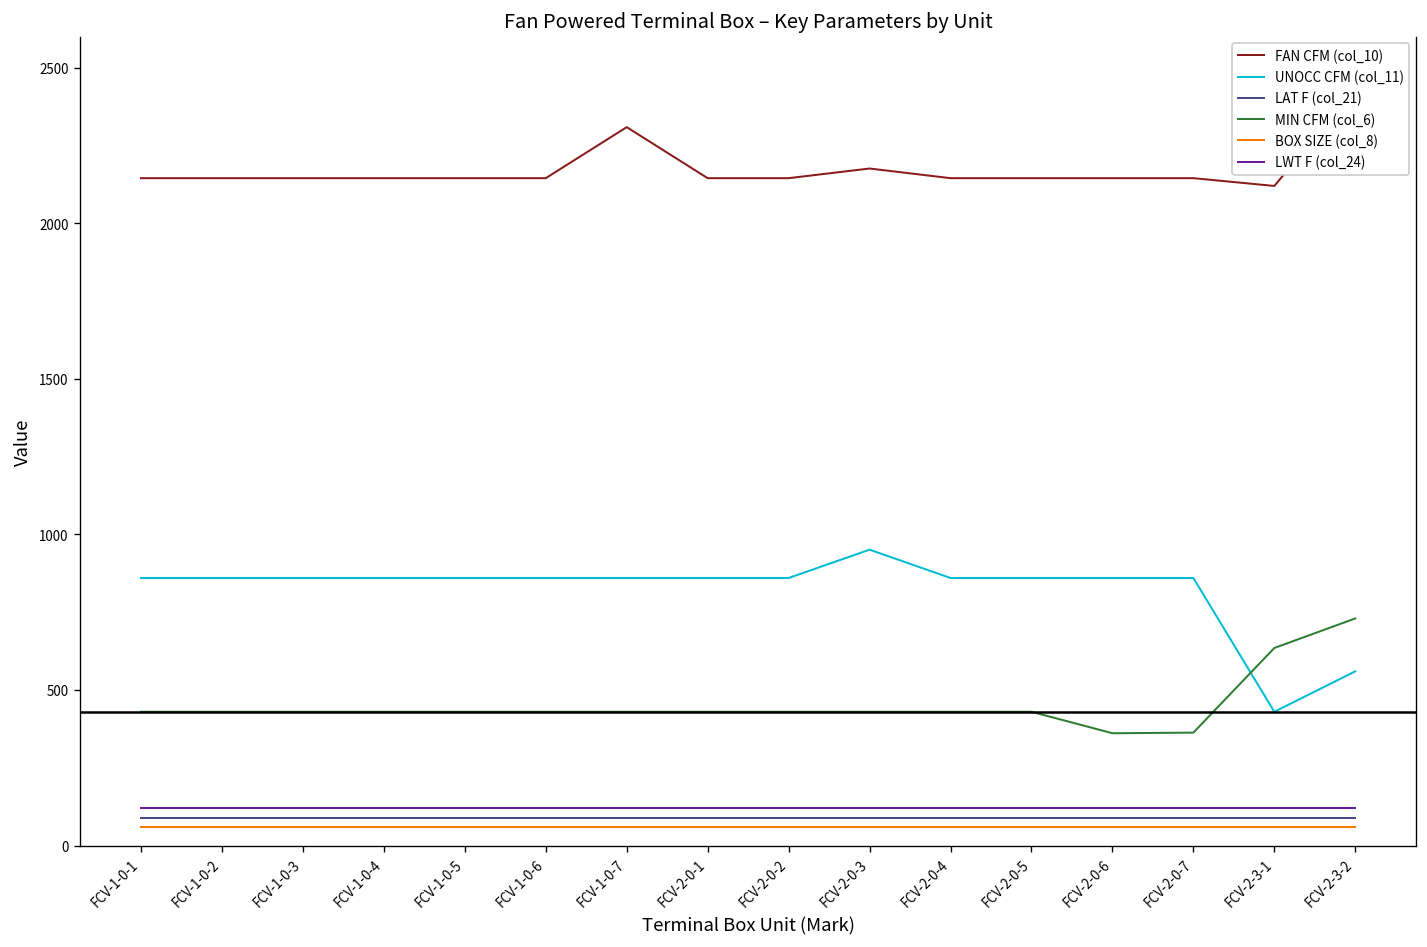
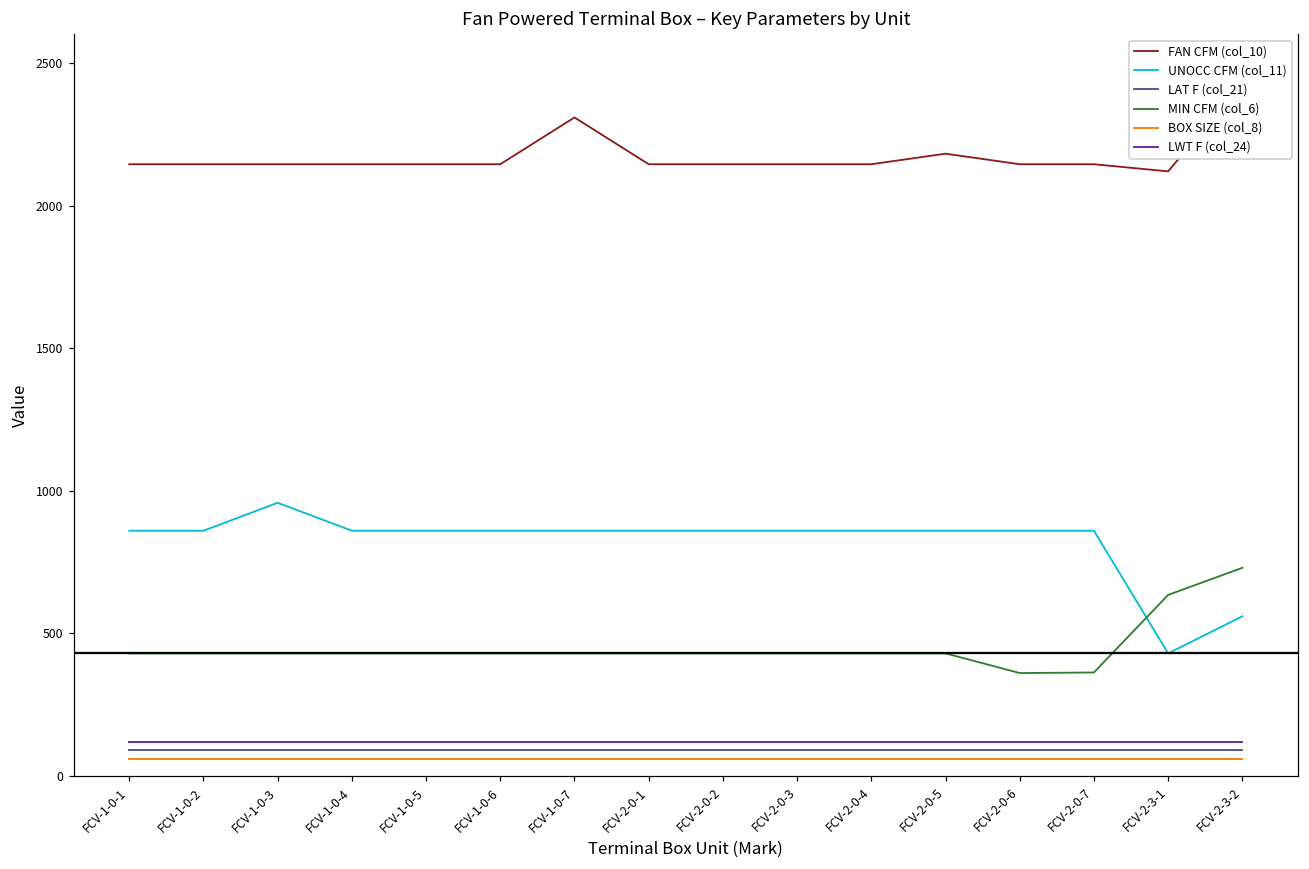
  {
    "FAN CFM (col_10)": {
      "FCV-1-0-1": 2150,
      "FCV-1-0-2": 2150,
      "FCV-1-0-3": 2150,
      "FCV-1-0-4": 2150,
      "FCV-1-0-5": 2150,
      "FCV-1-0-6": 2150,
      "FCV-1-0-7": 2310,
      "FCV-2-0-1": 2150,
      "FCV-2-0-2": 2150,
-     "FCV-2-0-3": 2180,
+     "FCV-2-0-3": 2150,
      "FCV-2-0-4": 2150,
-     "FCV-2-0-5": 2150,
+     "FCV-2-0-5": 2180,
      "FCV-2-0-6": 2150,
      "FCV-2-0-7": 2150,
      "FCV-2-3-1": 2120
    },
    "UNOCC CFM (col_11)": {
      "FCV-1-0-1": 860,
      "FCV-1-0-2": 860,
-     "FCV-1-0-3": 860,
+     "FCV-1-0-3": 960,
      "FCV-1-0-4": 860,
      "FCV-1-0-5": 860,
      "FCV-1-0-6": 860,
      "FCV-1-0-7": 860,
      "FCV-2-0-1": 860,
      "FCV-2-0-2": 860,
-     "FCV-2-0-3": 950,
+     "FCV-2-0-3": 860,
      "FCV-2-0-4": 860,
      "FCV-2-0-5": 860,
      "FCV-2-0-6": 860,
      "FCV-2-0-7": 860,
      "FCV-2-3-1": 430,
      "FCV-2-3-2": 560
    },
    "MIN CFM (col_6)": {
      "FCV-1-0-1": 430,
      "FCV-1-0-2": 430,
      "FCV-1-0-3": 430,
      "FCV-1-0-4": 430,
      "FCV-1-0-5": 430,
      "FCV-1-0-6": 430,
      "FCV-1-0-7": 430,
      "FCV-2-0-1": 430,
      "FCV-2-0-2": 430,
      "FCV-2-0-3": 430,
      "FCV-2-0-4": 430,
      "FCV-2-0-5": 430,
      "FCV-2-0-6": 360,
      "FCV-2-0-7": 360,
      "FCV-2-3-1": 640,
      "FCV-2-3-2": 730
    },
    "BOX SIZE (col_8)": {
      "FCV-1-0-1": 60,
      "FCV-1-0-2": 60,
      "FCV-1-0-3": 60,
      "FCV-1-0-4": 60,
      "FCV-1-0-5": 60,
      "FCV-1-0-6": 60,
      "FCV-1-0-7": 60,
      "FCV-2-0-1": 60,
      "FCV-2-0-2": 60,
      "FCV-2-0-3": 60,
      "FCV-2-0-4": 60,
      "FCV-2-0-5": 60,
      "FCV-2-0-6": 60,
      "FCV-2-0-7": 60,
      "FCV-2-3-1": 60,
      "FCV-2-3-2": 60
    }
  }
